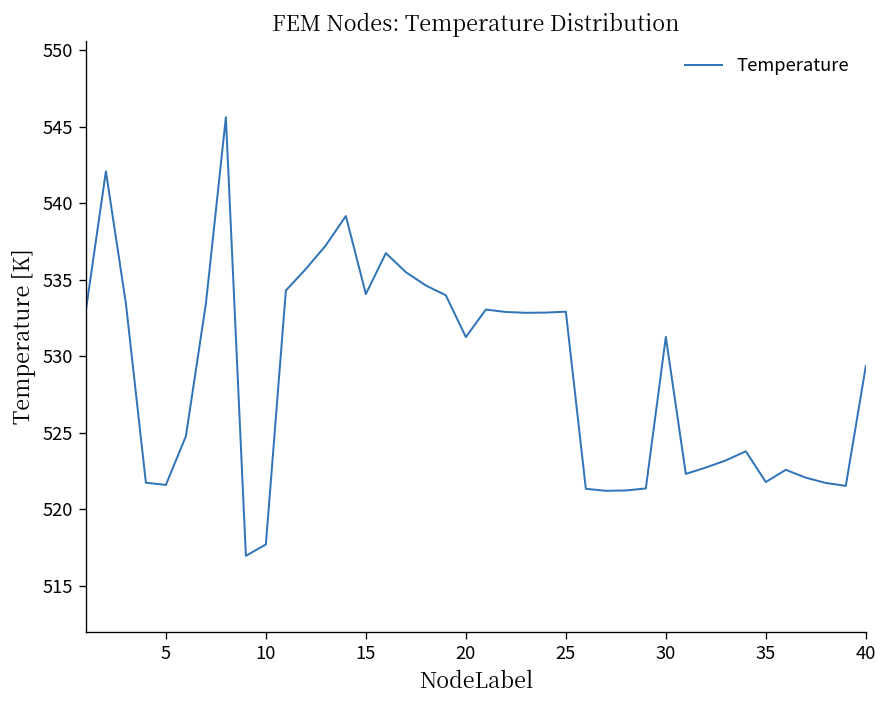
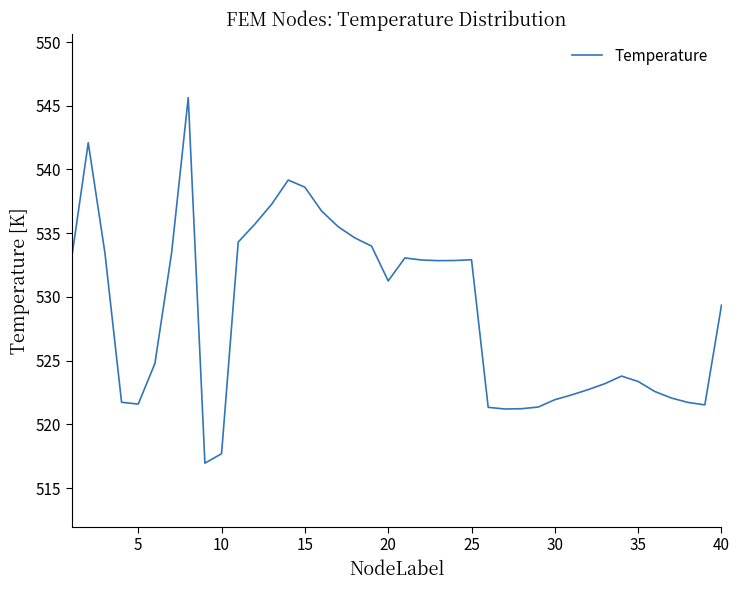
  {
    "5": 521.6,
    "10": 517.7,
-   "15": 534.1,
+   "15": 538.6,
    "20": 531.3,
    "25": 532.9,
-   "30": 531.3,
-   "35": 521.8,
+   "30": 521.9,
+   "35": 523.4,
    "40": 529.4
  }
